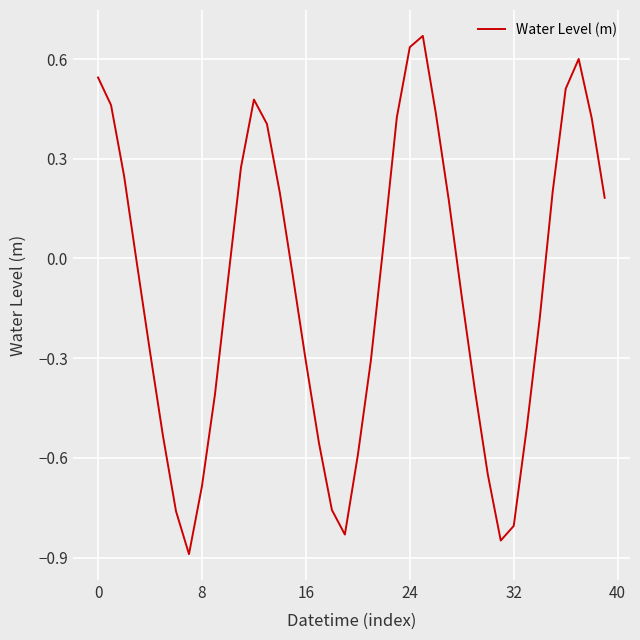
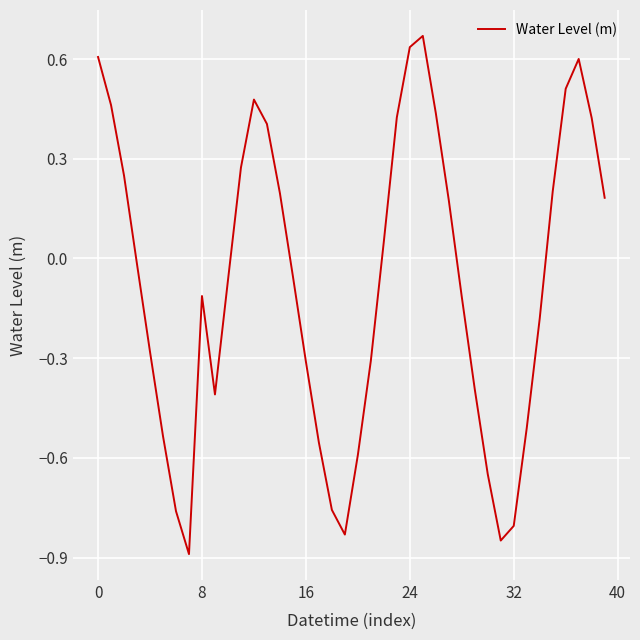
  {
-   "0": 0.54,
-   "8": -0.68,
+   "0": 0.61,
+   "8": -0.11,
    "16": -0.31,
    "24": 0.64,
    "32": -0.80
  }
